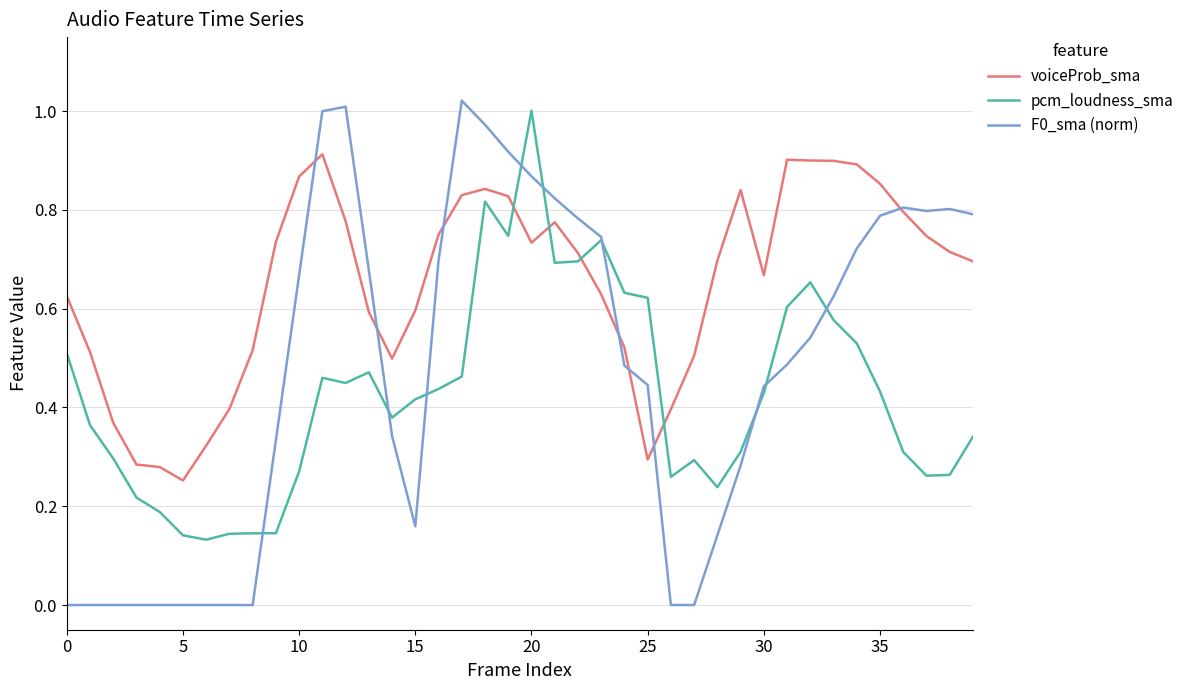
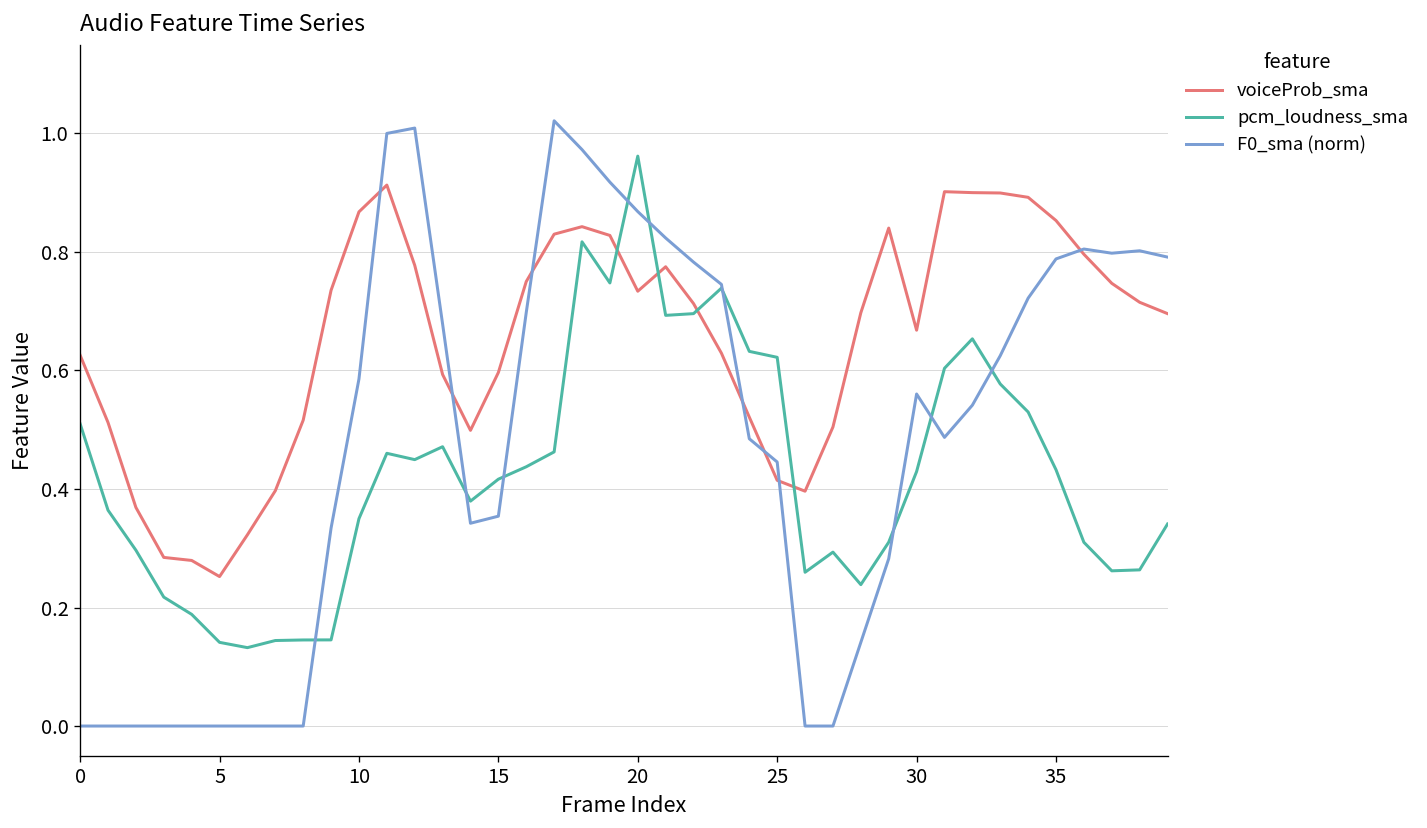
  {
    "voiceProb_sma": {
      "0": 0.63,
      "5": 0.25,
      "10": 0.87,
      "15": 0.60,
      "20": 0.73,
-     "25": 0.29,
+     "25": 0.41,
      "30": 0.67,
      "35": 0.85
    },
    "pcm_loudness_sma": {
      "0": 0.51,
      "5": 0.14,
-     "10": 0.27,
+     "10": 0.35,
      "15": 0.42,
-     "20": 1.00,
+     "20": 0.96,
      "25": 0.62,
      "30": 0.43,
      "35": 0.43
    },
    "F0_sma (norm)": {
      "0": 0.00,
      "5": 0.00,
-     "10": 0.67,
-     "15": 0.16,
+     "10": 0.59,
+     "15": 0.35,
      "20": 0.87,
      "25": 0.45,
-     "30": 0.44,
+     "30": 0.56,
      "35": 0.79
    }
  }
